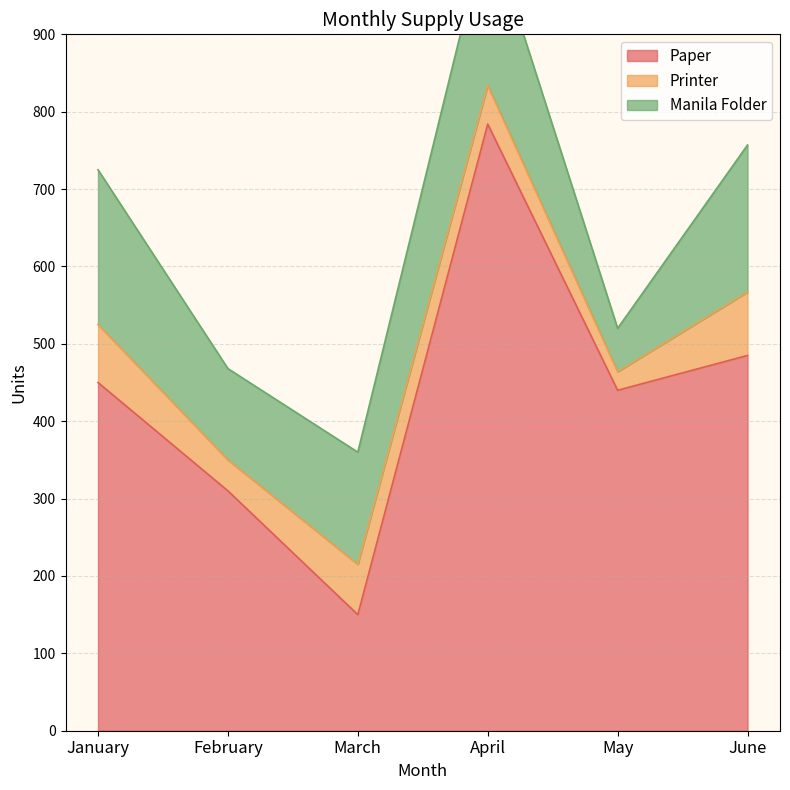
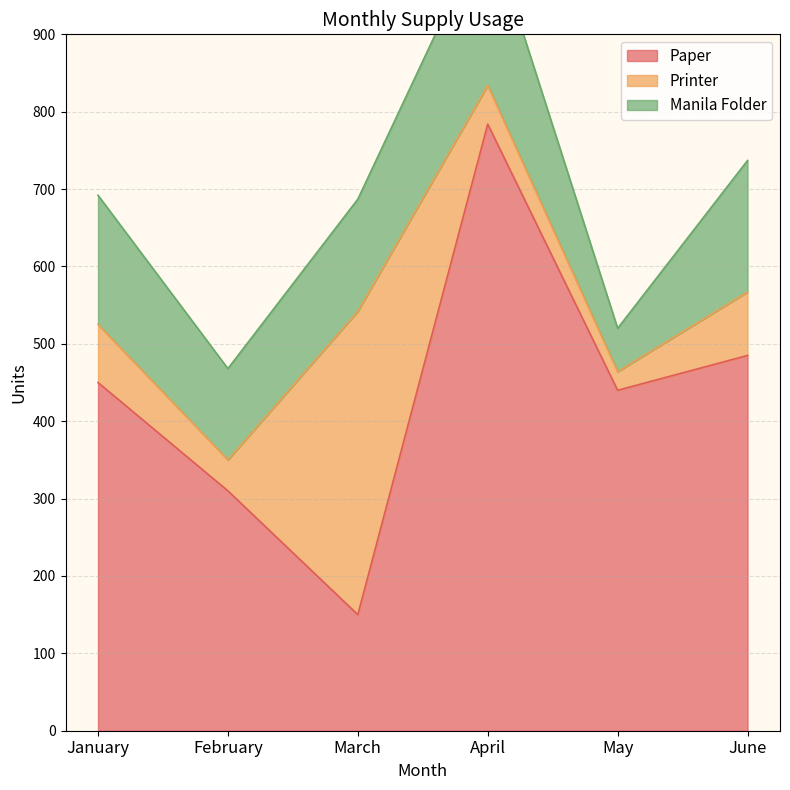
  {
    "Paper": {
      "January": 450,
      "February": 310,
      "March": 150,
      "April": 780,
      "May": 440,
      "June": 490
    },
    "Printer": {
      "January": 80,
      "February": 40,
-     "March": 70,
+     "March": 390,
      "April": 50,
      "May": 20,
      "June": 80
    },
    "Manila Folder": {
-     "January": 200,
+     "January": 170,
      "February": 120,
      "March": 150,
      "May": 60,
-     "June": 190
+     "June": 170
    }
  }
